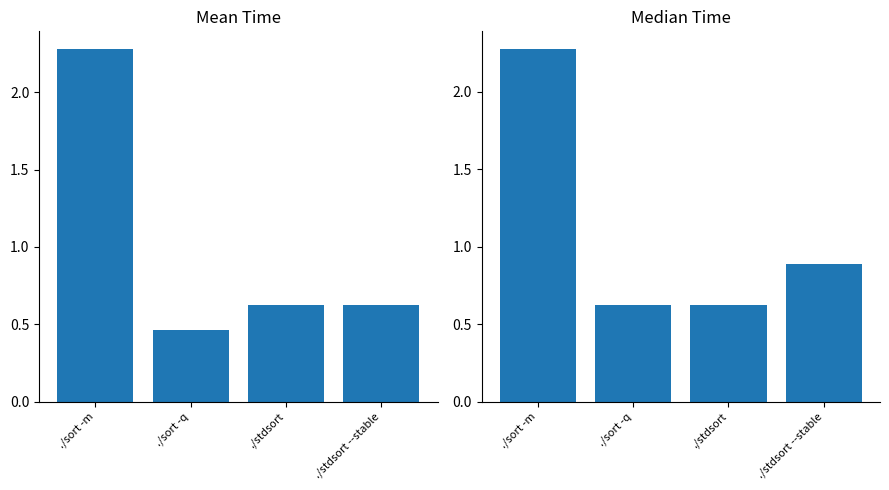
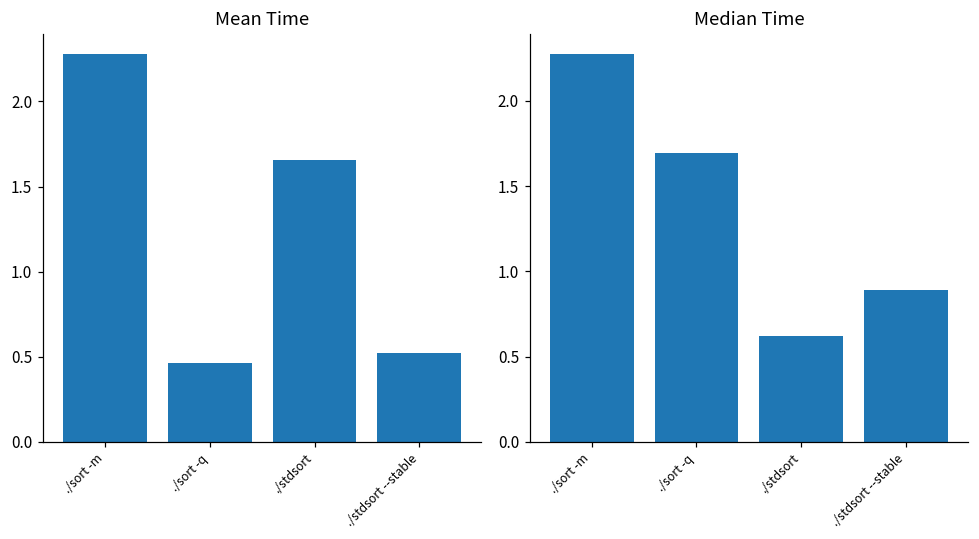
  {
    "Mean Time": {
      "./sort -m": 2.28,
      "./sort -q": 0.46,
-     "./stdsort": 0.62,
-     "./stdsort --stable": 0.63
+     "./stdsort": 1.66,
+     "./stdsort --stable": 0.52
    },
    "Median Time": {
      "./sort -m": 2.28,
-     "./sort -q": 0.62,
+     "./sort -q": 1.69,
      "./stdsort": 0.62,
      "./stdsort --stable": 0.89
    }
  }
